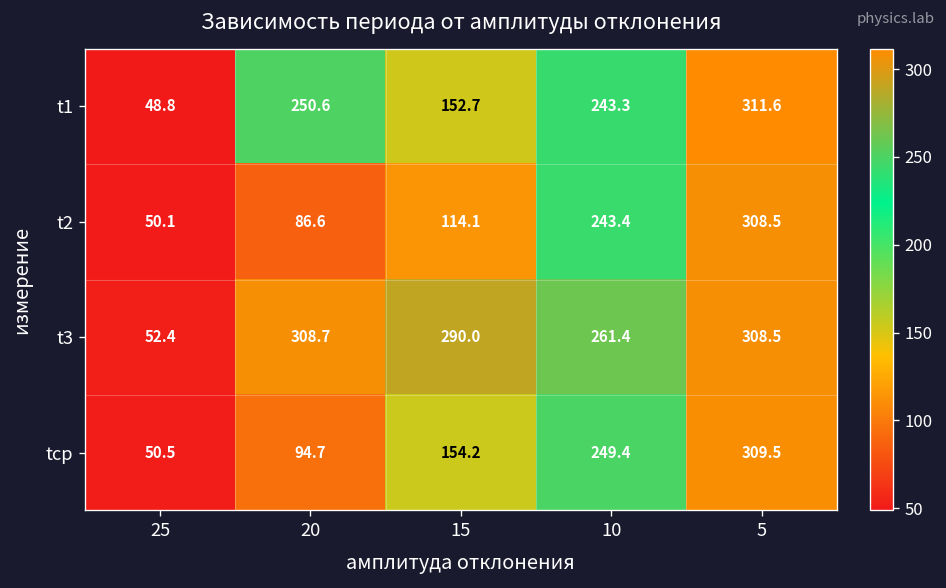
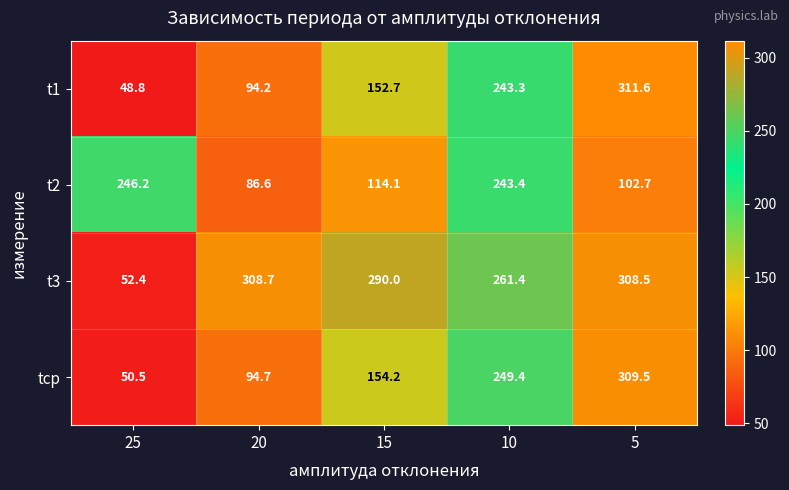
  {
    "t1": {
      "25": 48.8,
-     "20": 250.6,
+     "20": 94.2,
      "15": 152.7,
      "10": 243.3,
      "5": 311.6
    },
    "t2": {
-     "25": 50.1,
+     "25": 246.2,
      "20": 86.6,
      "15": 114.1,
      "10": 243.4,
-     "5": 308.5
+     "5": 102.7
    },
    "t3": {
      "25": 52.4,
      "20": 308.7,
      "15": 290.0,
      "10": 261.4,
      "5": 308.5
    },
    "tср": {
      "25": 50.5,
      "20": 94.7,
      "15": 154.2,
      "10": 249.4,
      "5": 309.5
    }
  }
